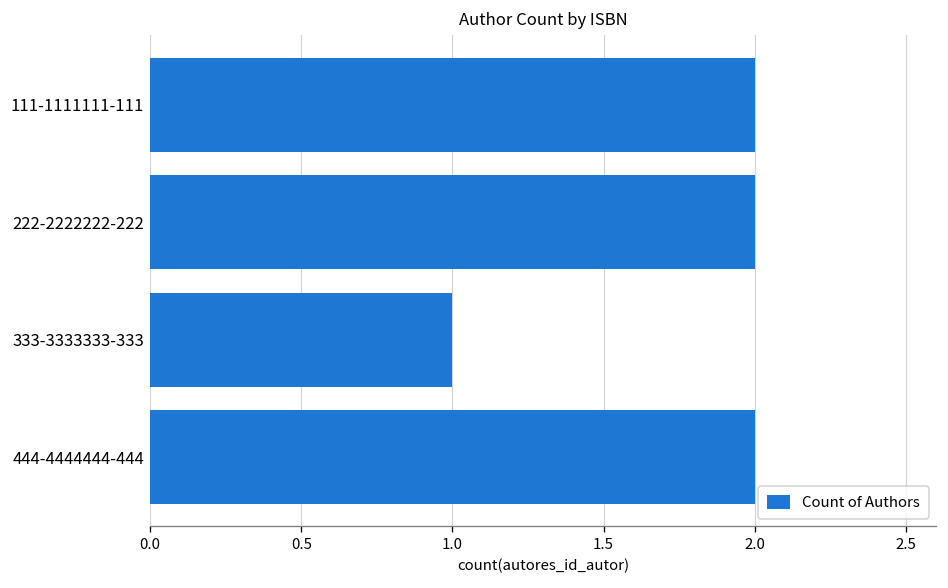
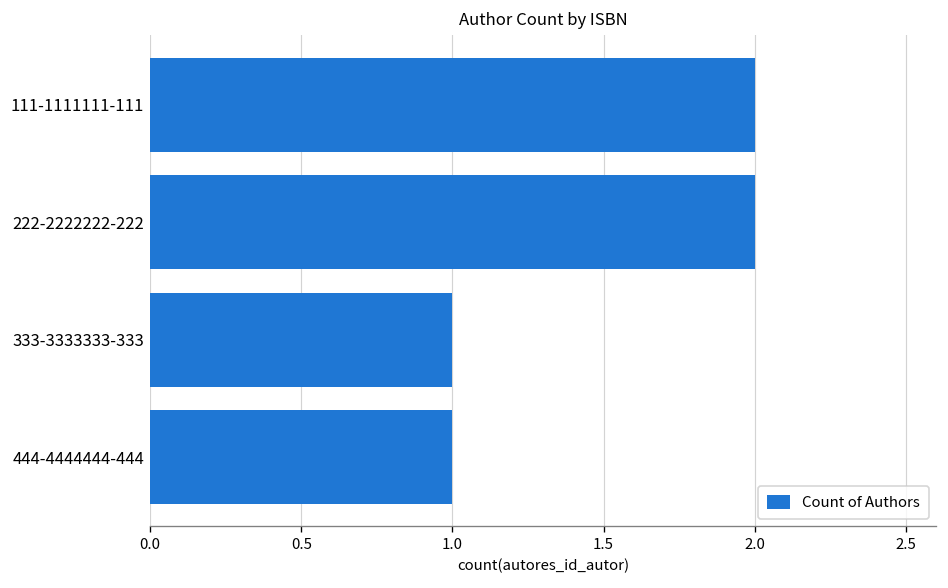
  {
    "111-1111111-111": 2,
    "222-2222222-222": 2,
    "333-3333333-333": 1,
-   "444-4444444-444": 2
+   "444-4444444-444": 1
  }
